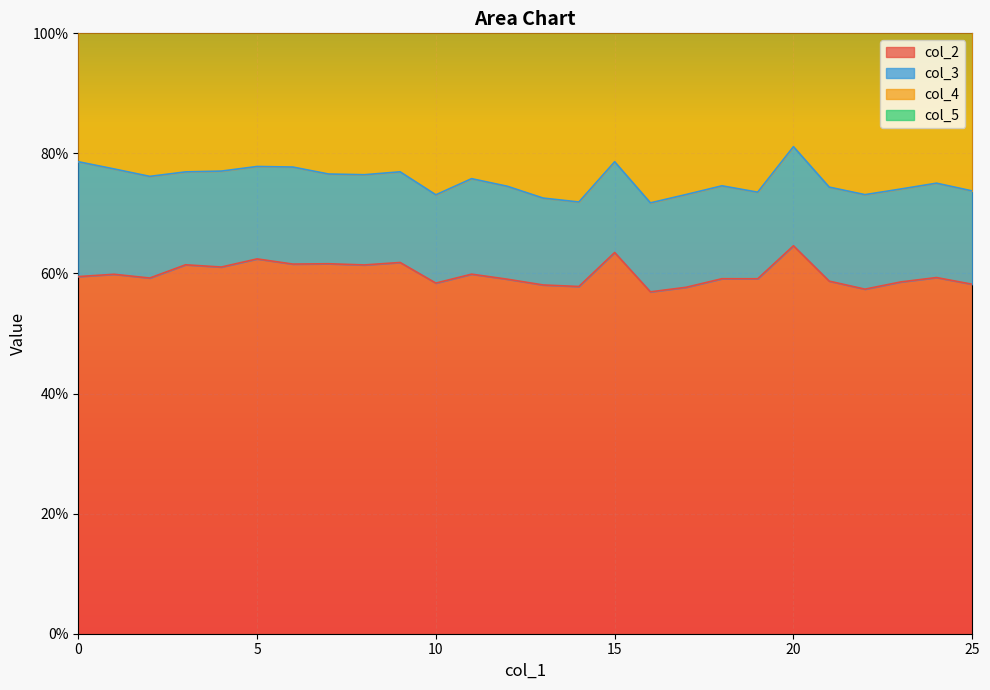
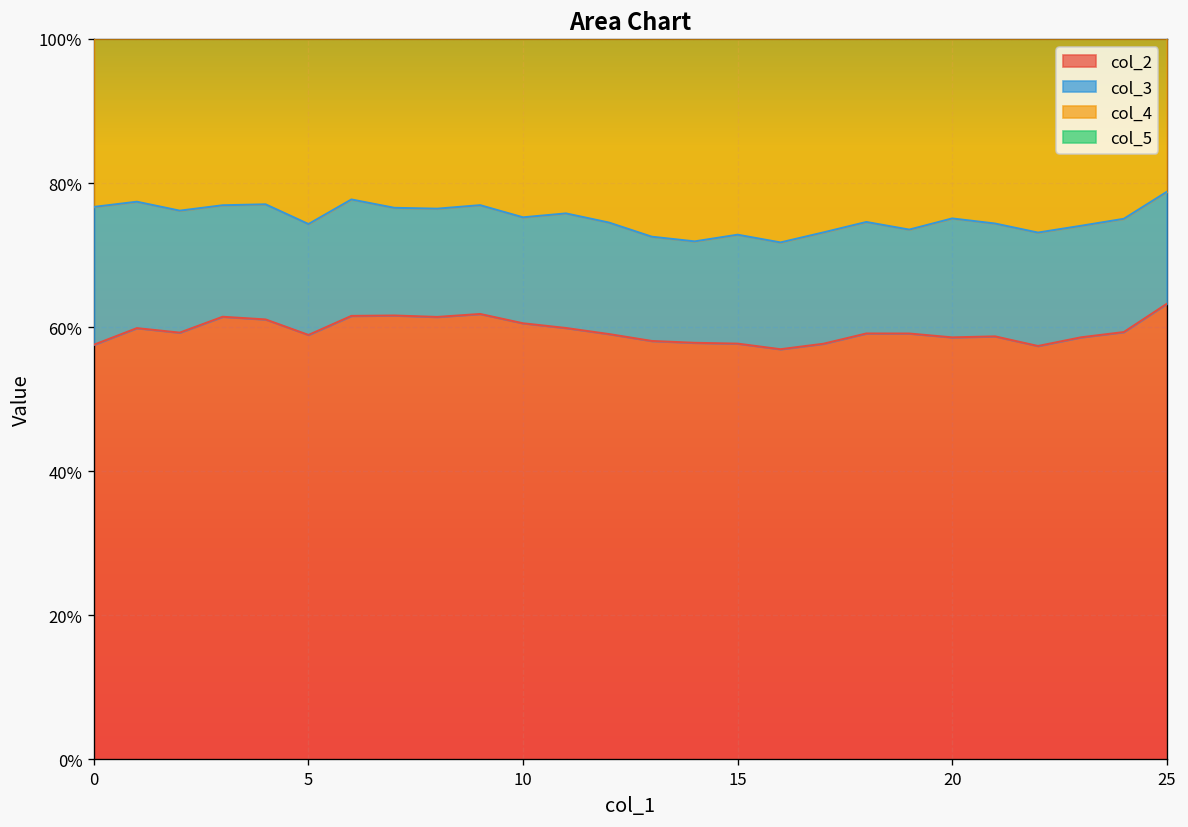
  {
    "col_2": {
-     "0": "59%",
-     "5": "62%",
-     "10": "58%",
-     "15": "63%",
-     "20": "65%",
-     "25": "58%"
+     "0": "58%",
+     "5": "59%",
+     "10": "61%",
+     "15": "58%",
+     "20": "59%",
+     "25": "63%"
    },
    "col_3": {
      "0": "19%",
      "5": "15%",
      "10": "15%",
      "15": "15%",
      "20": "17%",
      "25": "16%"
    }
  }
